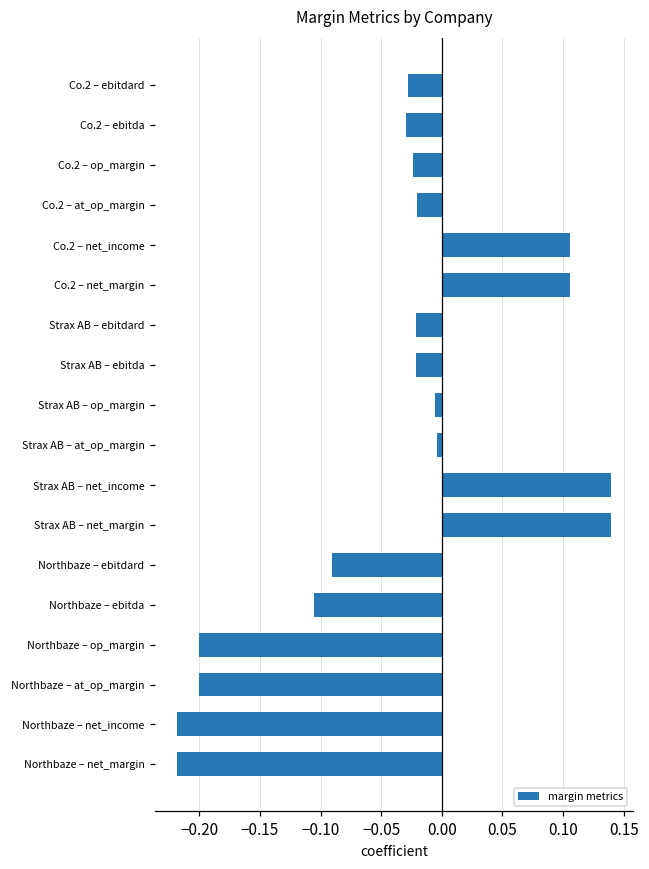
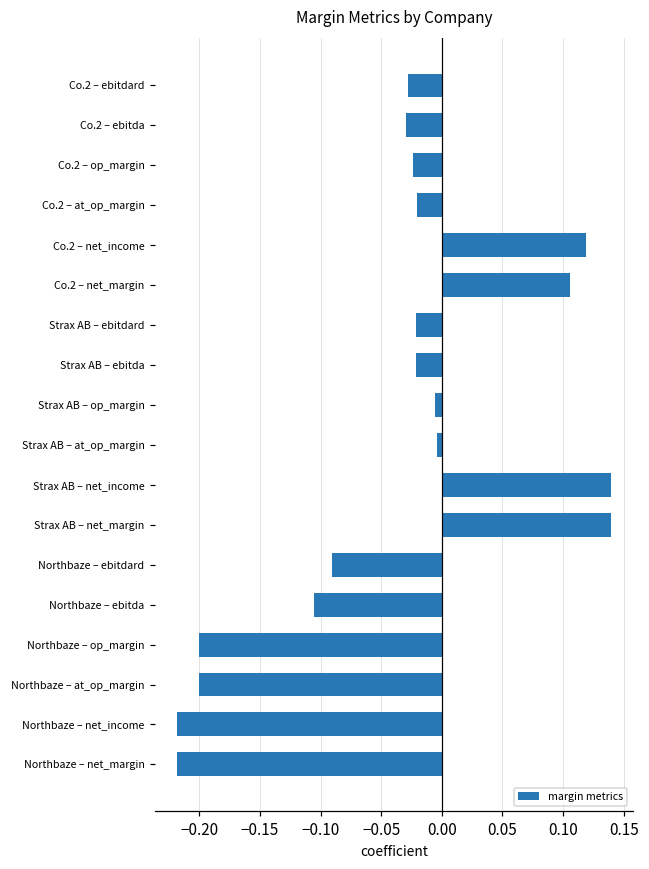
  {
    "Co.2 – ebitdard": -0.028,
    "Co.2 – ebitda": -0.030,
    "Co.2 – op_margin": -0.024,
    "Co.2 – at_op_margin": -0.021,
-   "Co.2 – net_income": 0.106,
+   "Co.2 – net_income": 0.119,
    "Co.2 – net_margin": 0.106,
    "Strax AB – ebitdard": -0.022,
    "Strax AB – ebitda": -0.022,
    "Strax AB – op_margin": -0.005,
    "Strax AB – at_op_margin": -0.004,
    "Strax AB – net_income": 0.140,
    "Strax AB – net_margin": 0.140,
    "Northbaze – ebitdard": -0.091,
    "Northbaze – ebitda": -0.106,
    "Northbaze – op_margin": -0.200,
    "Northbaze – at_op_margin": -0.200,
    "Northbaze – net_income": -0.218,
    "Northbaze – net_margin": -0.218
  }
